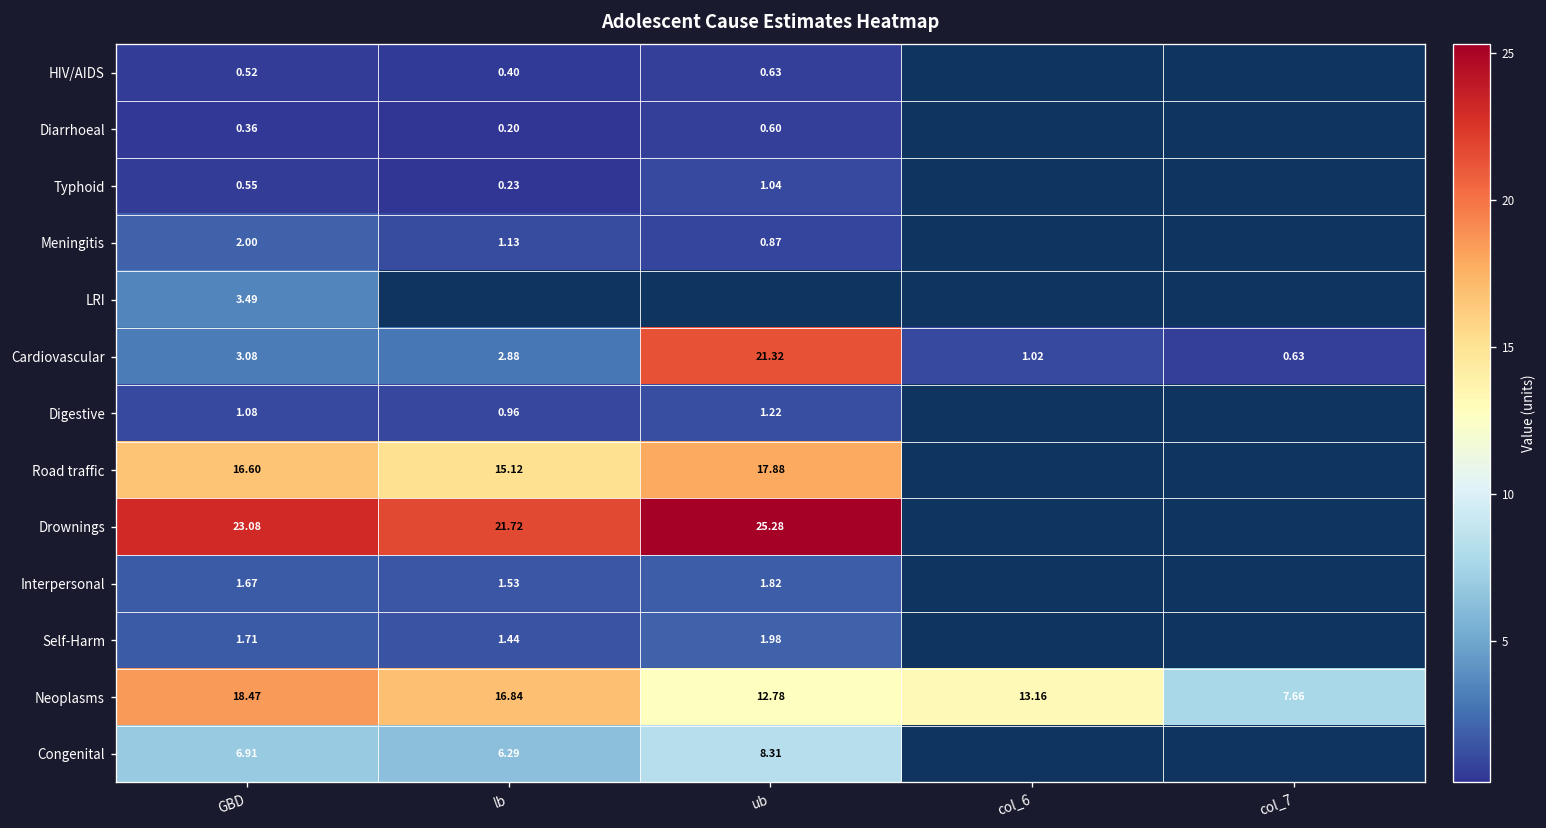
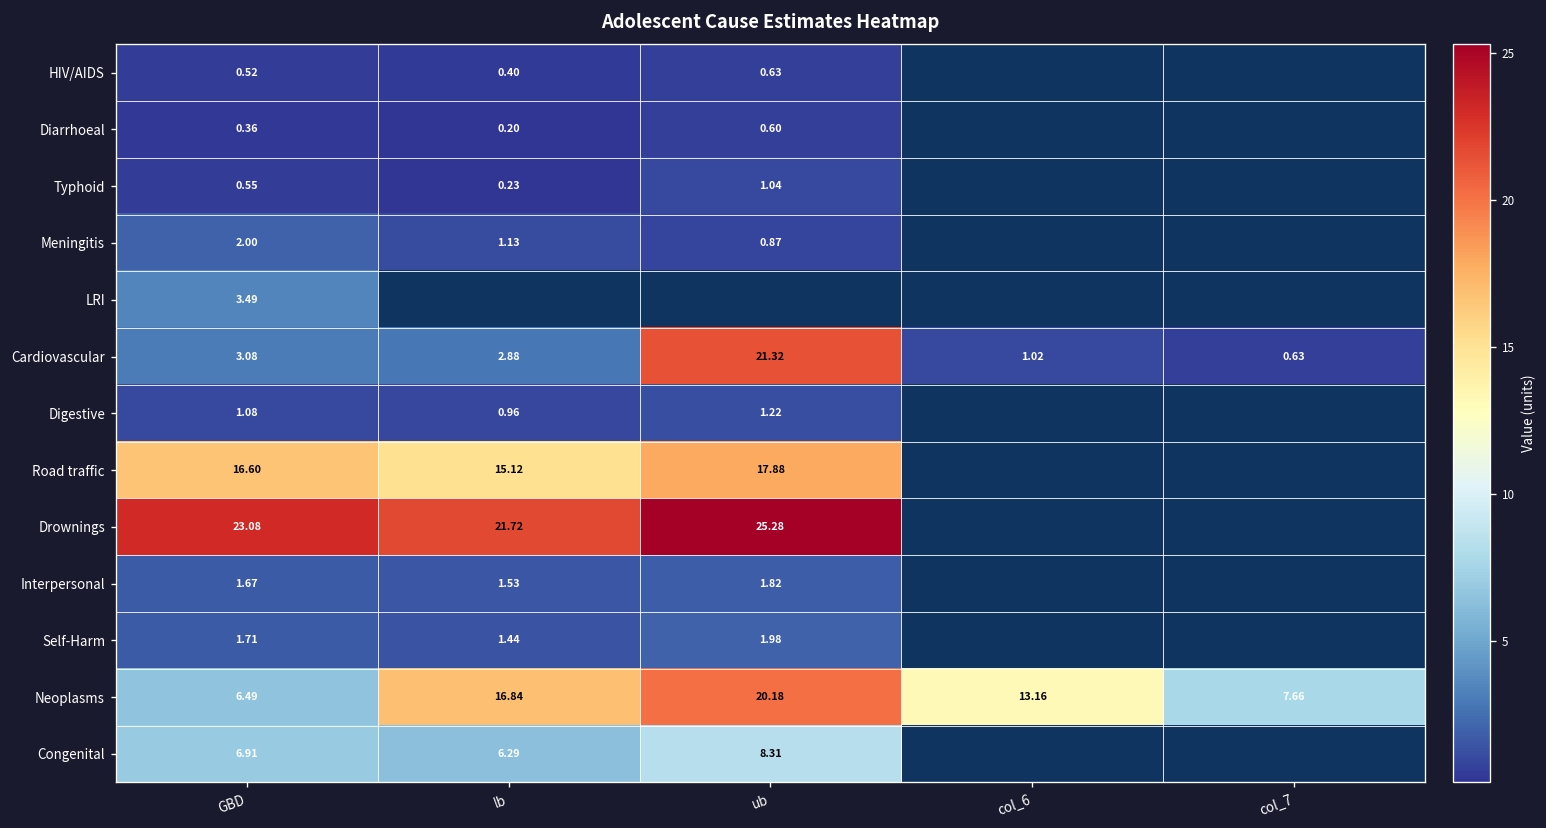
  {
    "HIV/AIDS": {
      "GBD": 0.52,
      "lb": 0.40,
      "ub": 0.63
    },
    "Diarrhoeal": {
      "GBD": 0.36,
      "lb": 0.20,
      "ub": 0.60
    },
    "Typhoid": {
      "GBD": 0.55,
      "lb": 0.23,
      "ub": 1.04
    },
    "Meningitis": {
      "GBD": 2.00,
      "lb": 1.13,
      "ub": 0.87
    },
    "LRI": {
      "GBD": 3.49
    },
    "Cardiovascular": {
      "GBD": 3.08,
      "lb": 2.88,
      "ub": 21.32,
      "col_6": 1.02,
      "col_7": 0.63
    },
    "Digestive": {
      "GBD": 1.08,
      "lb": 0.96,
      "ub": 1.22
    },
    "Road traffic": {
      "GBD": 16.60,
      "lb": 15.12,
      "ub": 17.88
    },
    "Drownings": {
      "GBD": 23.08,
      "lb": 21.72,
      "ub": 25.28
    },
    "Interpersonal": {
      "GBD": 1.67,
      "lb": 1.53,
      "ub": 1.82
    },
    "Self-Harm": {
      "GBD": 1.71,
      "lb": 1.44,
      "ub": 1.98
    },
    "Neoplasms": {
-     "GBD": 18.47,
+     "GBD": 6.49,
      "lb": 16.84,
-     "ub": 12.78,
+     "ub": 20.18,
      "col_6": 13.16,
      "col_7": 7.66
    },
    "Congenital": {
      "GBD": 6.91,
      "lb": 6.29,
      "ub": 8.31
    }
  }
